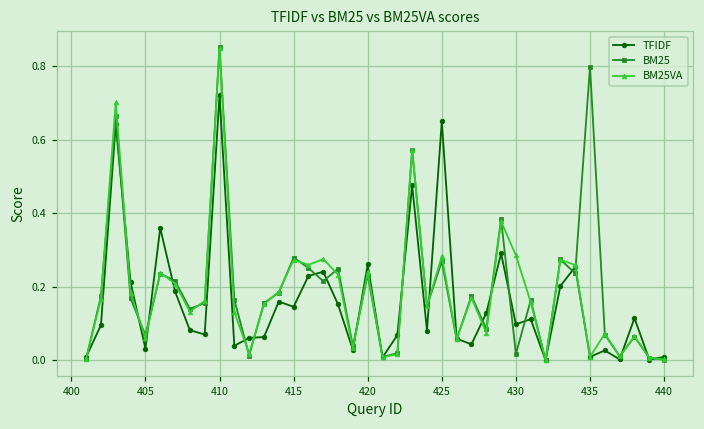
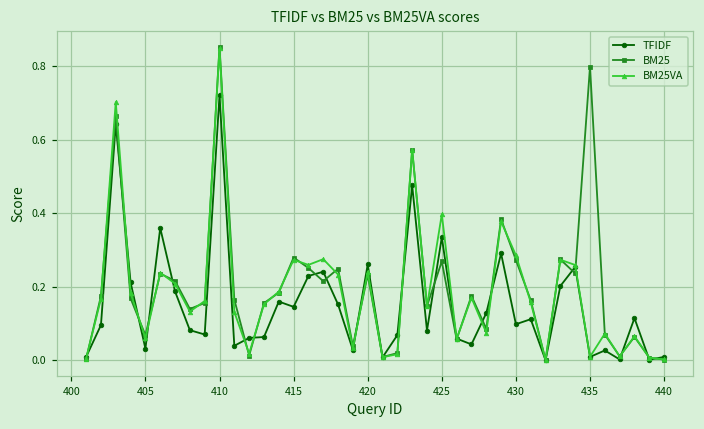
  {
    "TFIDF": {
      "405": 0.03,
      "410": 0.72,
      "415": 0.15,
      "420": 0.26,
-     "425": 0.65,
+     "425": 0.33,
      "430": 0.10
    },
    "BM25": {
      "405": 0.07,
      "425": 0.27,
-     "430": 0.02,
+     "430": 0.27,
      "435": 0.80
    },
    "BM25VA": {
      "405": 0.06,
-     "425": 0.28,
+     "425": 0.40,
      "430": 0.29
    }
  }
